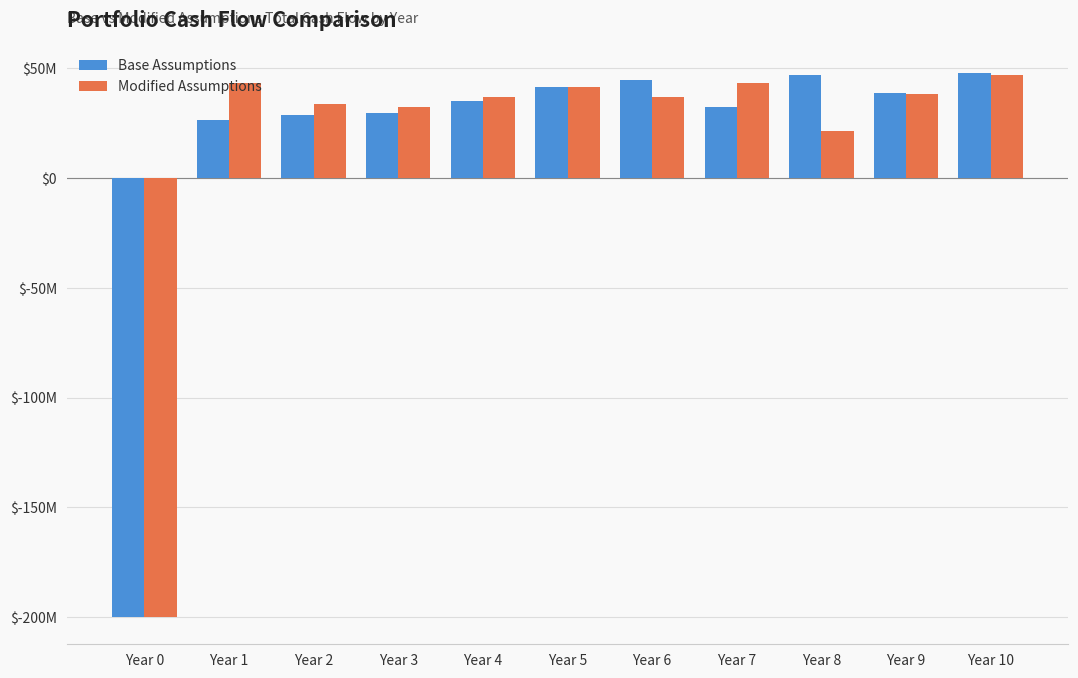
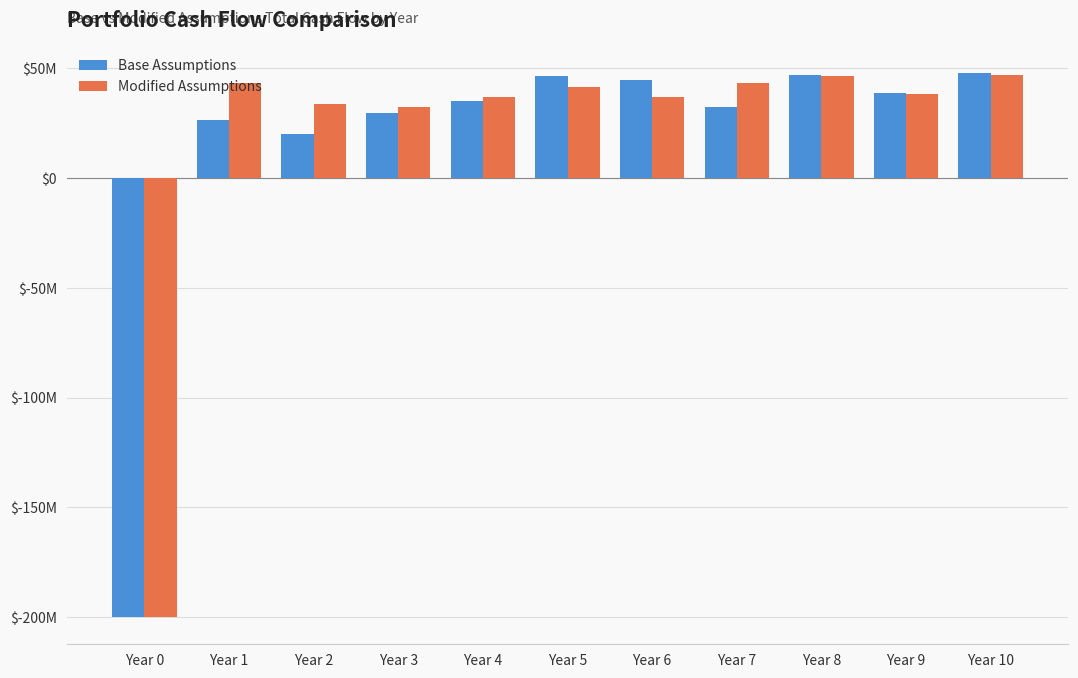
  {
    "Base Assumptions": {
      "Year 0": "$-200000000",
      "Year 1": "$26000000",
-     "Year 2": "$29000000",
+     "Year 2": "$20000000",
      "Year 3": "$30000000",
      "Year 4": "$35000000",
-     "Year 5": "$41000000",
+     "Year 5": "$47000000",
      "Year 6": "$45000000",
      "Year 7": "$33000000",
      "Year 8": "$47000000",
      "Year 9": "$39000000",
      "Year 10": "$48000000"
    },
    "Modified Assumptions": {
      "Year 0": "$-200000000",
      "Year 1": "$44000000",
      "Year 2": "$34000000",
      "Year 3": "$33000000",
      "Year 4": "$37000000",
      "Year 5": "$42000000",
      "Year 6": "$37000000",
      "Year 7": "$44000000",
-     "Year 8": "$22000000",
+     "Year 8": "$47000000",
      "Year 9": "$38000000",
      "Year 10": "$47000000"
    }
  }
